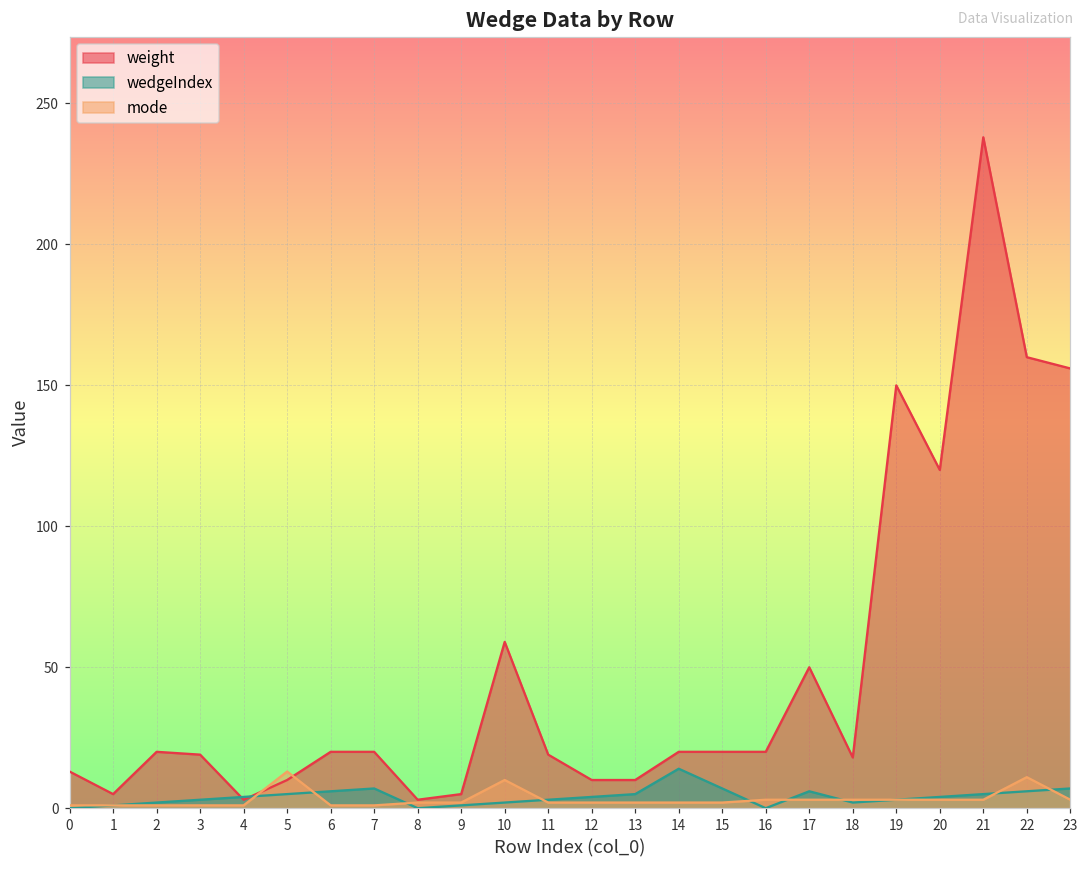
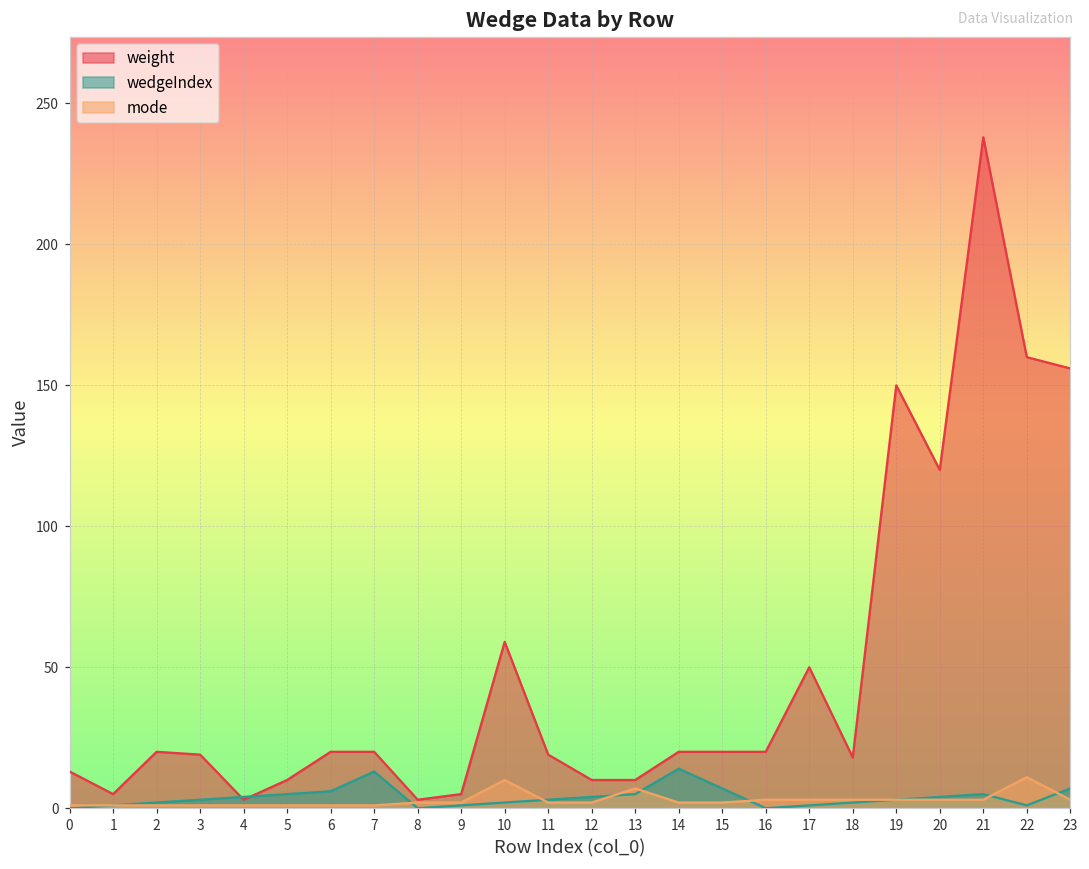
  {
    "weight": {
      "0": 13,
      "1": 5,
      "2": 20,
      "3": 19,
      "5": 10,
      "6": 20,
      "7": 20,
      "8": 3,
      "9": 5,
      "10": 59,
      "11": 19,
      "12": 10,
      "13": 10,
      "14": 20,
      "15": 20,
      "16": 20,
      "17": 50,
      "18": 18,
      "19": 150,
      "20": 120,
      "21": 238,
      "22": 160,
      "23": 156
    },
    "wedgeIndex": {
      "2": 2,
      "3": 3,
      "5": 5,
      "6": 6,
-     "7": 7,
+     "7": 13,
      "8": 0,
      "9": 1,
      "10": 2,
      "11": 3,
      "12": 4,
      "13": 5,
      "14": 14,
      "15": 7,
      "16": 0,
-     "17": 6,
+     "17": 1,
      "18": 2,
      "21": 5,
-     "22": 6,
+     "22": 1,
      "23": 7
    },
    "mode": {
      "2": 1,
      "3": 1,
      "4": 1,
-     "5": 13,
+     "5": 1,
      "6": 1,
      "7": 1,
      "8": 2,
      "9": 2,
      "10": 10,
      "11": 2,
      "12": 2,
-     "13": 2,
+     "13": 7,
      "14": 2,
      "15": 2,
      "16": 3,
      "17": 3,
      "18": 3,
      "21": 3,
      "22": 11,
      "23": 3
    }
  }
